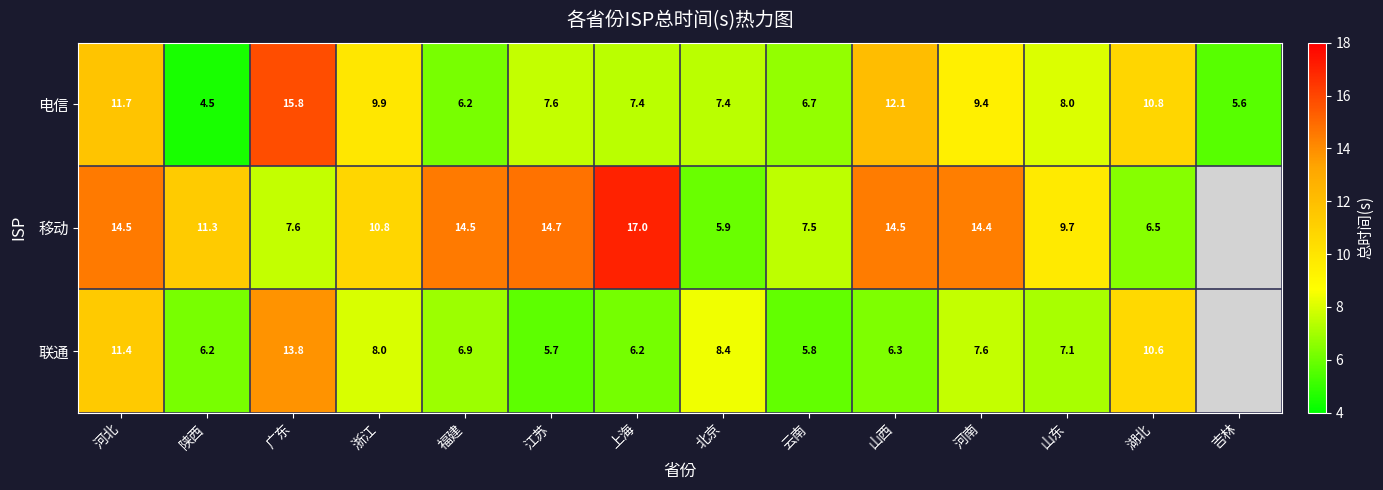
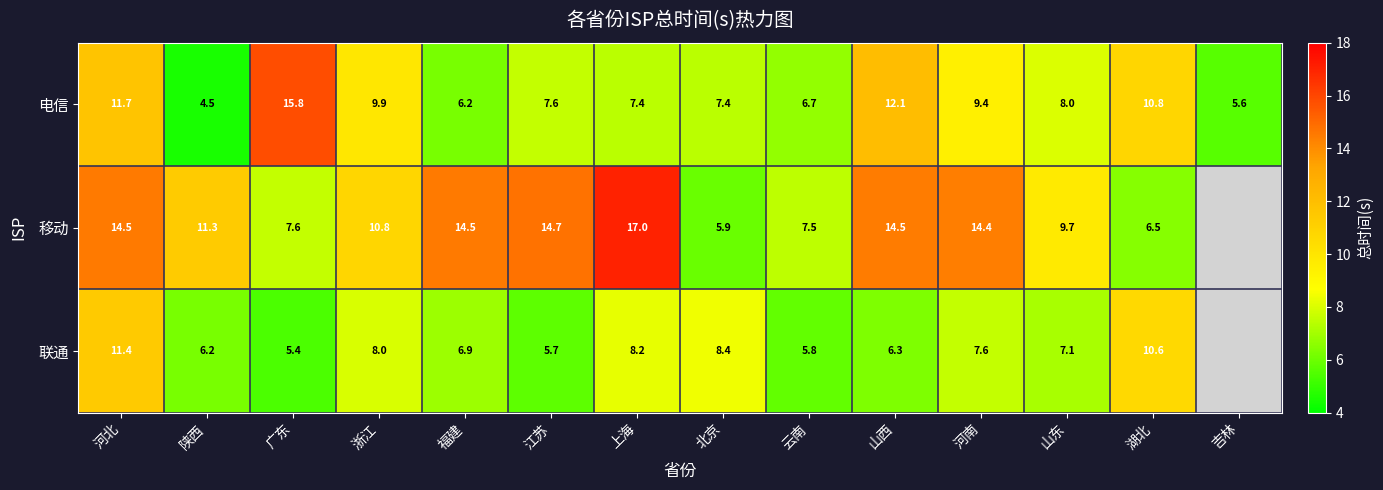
  {
    "电信": {
      "河北": 11.7,
      "陕西": 4.5,
      "广东": 15.8,
      "浙江": 9.9,
      "福建": 6.2,
      "江苏": 7.6,
      "上海": 7.4,
      "北京": 7.4,
      "云南": 6.7,
      "山西": 12.1,
      "河南": 9.4,
      "山东": 8.0,
      "湖北": 10.8,
      "吉林": 5.6
    },
    "移动": {
      "河北": 14.5,
      "陕西": 11.3,
      "广东": 7.6,
      "浙江": 10.8,
      "福建": 14.5,
      "江苏": 14.7,
      "上海": 17.0,
      "北京": 5.9,
      "云南": 7.5,
      "山西": 14.5,
      "河南": 14.4,
      "山东": 9.7,
      "湖北": 6.5
    },
    "联通": {
      "河北": 11.4,
      "陕西": 6.2,
-     "广东": 13.8,
+     "广东": 5.4,
      "浙江": 8.0,
      "福建": 6.9,
      "江苏": 5.7,
-     "上海": 6.2,
+     "上海": 8.2,
      "北京": 8.4,
      "云南": 5.8,
      "山西": 6.3,
      "河南": 7.6,
      "山东": 7.1,
      "湖北": 10.6
    }
  }
